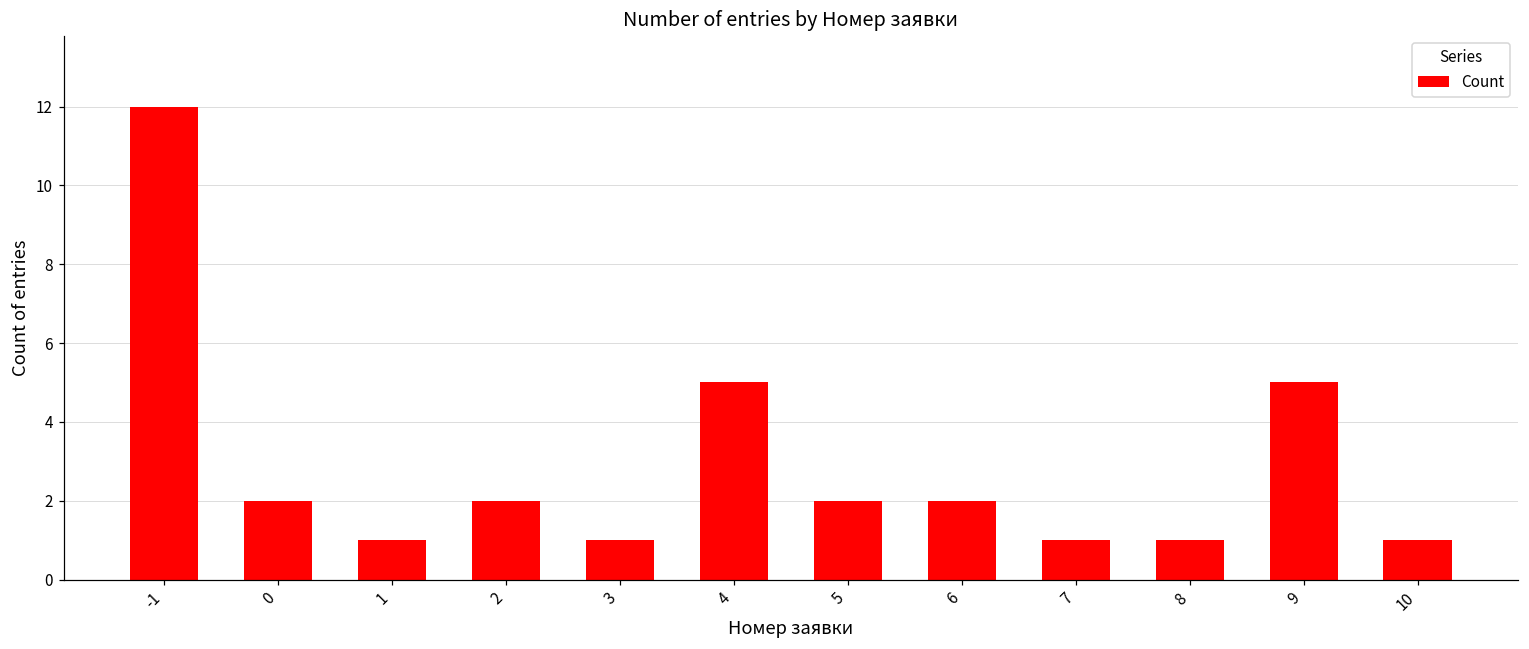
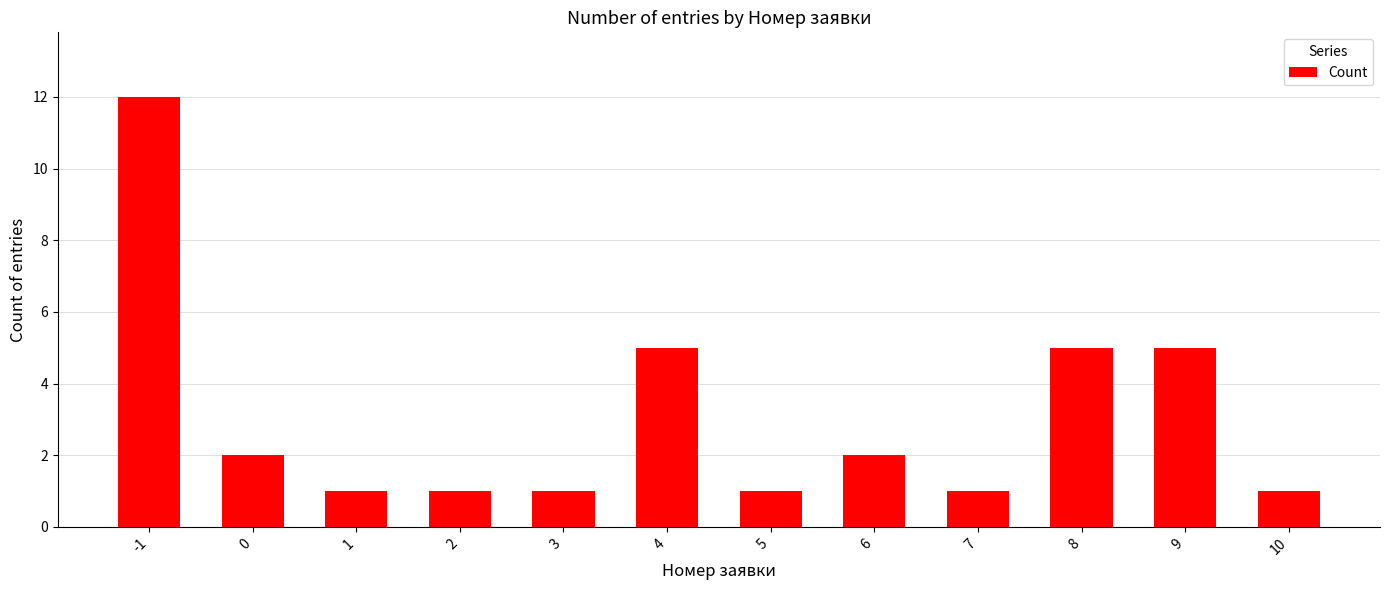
  {
    "-1": 12,
    "0": 2,
    "1": 1,
-   "2": 2,
+   "2": 1,
    "3": 1,
    "4": 5,
-   "5": 2,
+   "5": 1,
    "6": 2,
    "7": 1,
-   "8": 1,
+   "8": 5,
    "9": 5,
    "10": 1
  }
